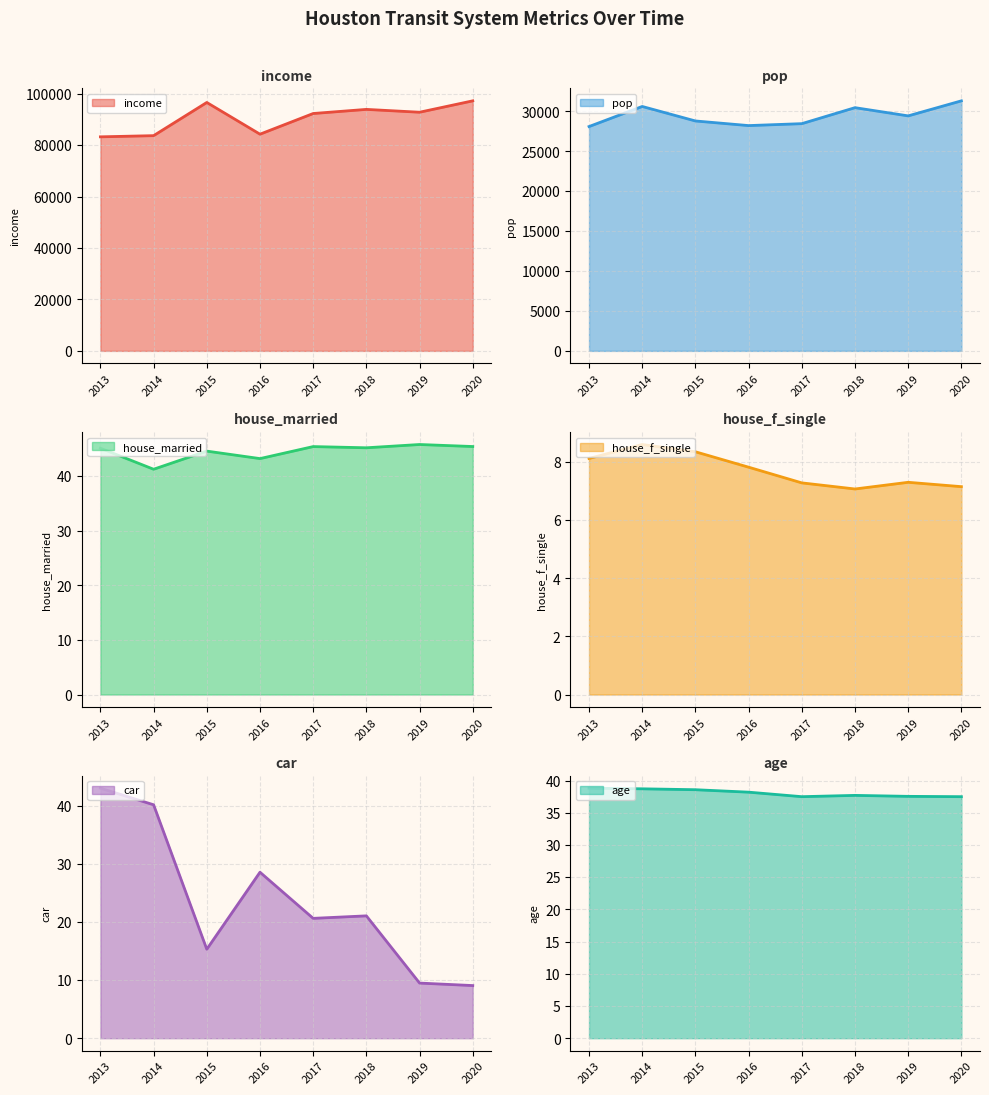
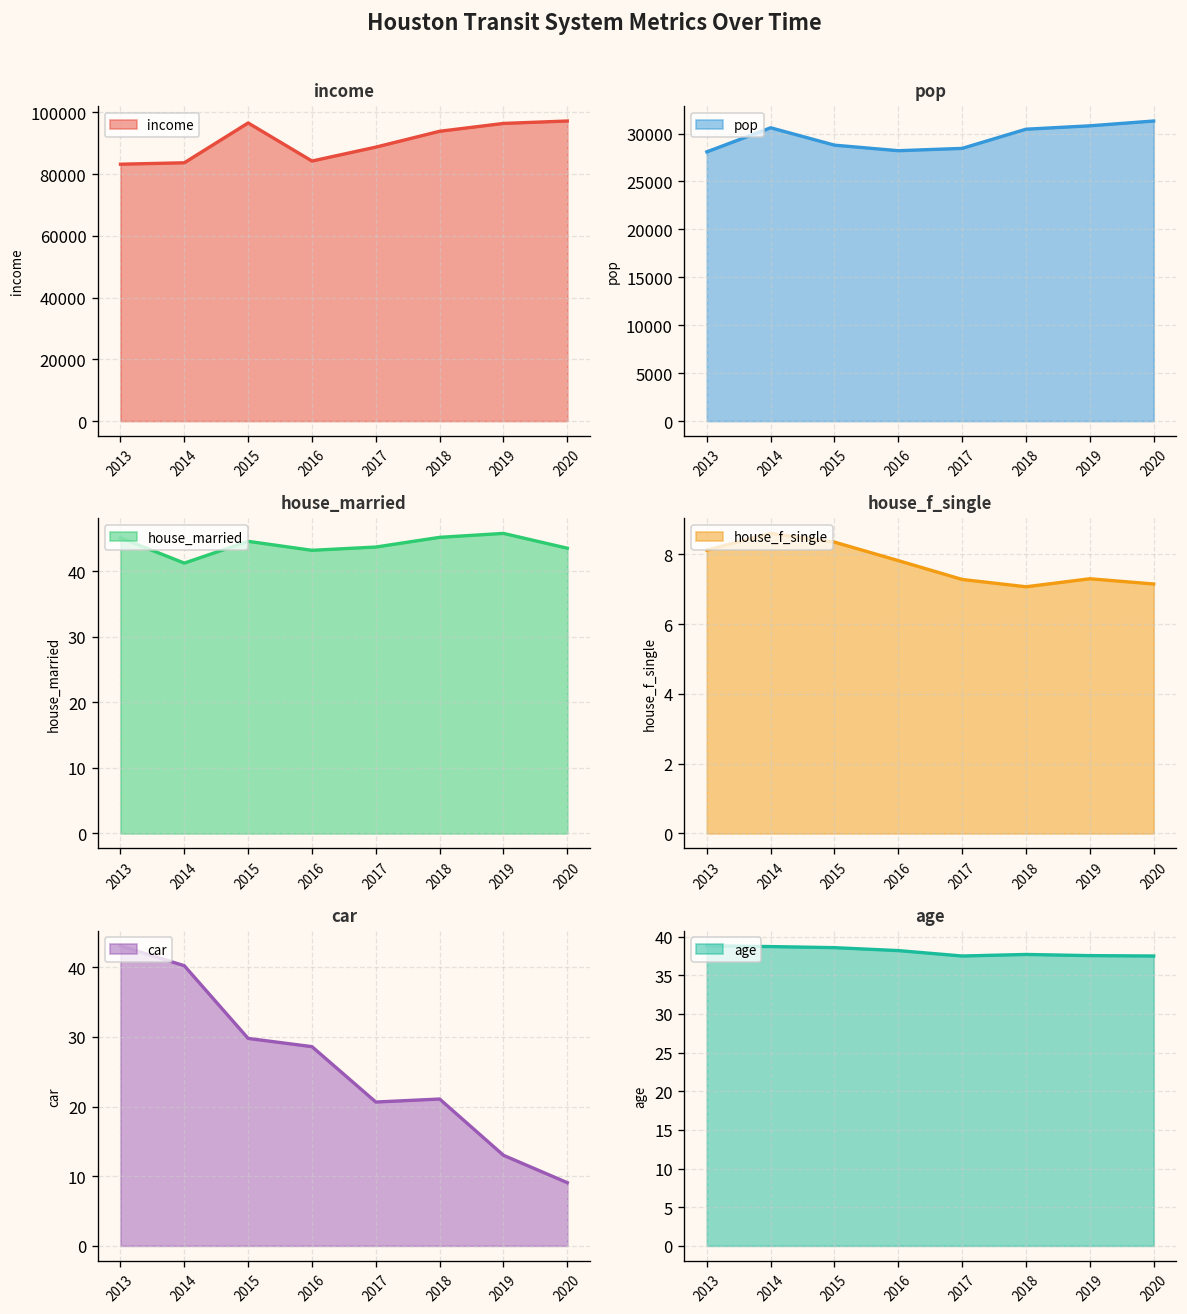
  {
    "income": {
      "2013": 83000,
      "2014": 84000,
      "2015": 97000,
      "2016": 84000,
-     "2017": 92000,
+     "2017": 89000,
      "2018": 94000,
-     "2019": 93000,
+     "2019": 96000,
      "2020": 97000
    },
    "pop": {
      "2013": 28000,
      "2014": 31000,
      "2015": 29000,
      "2016": 28000,
      "2017": 28000,
      "2018": 30000,
-     "2019": 29000,
+     "2019": 31000,
      "2020": 31000
    },
    "house_married": {
      "2014": 41,
      "2015": 45,
      "2016": 43,
-     "2017": 45,
+     "2017": 44,
      "2018": 45,
      "2019": 46,
-     "2020": 45
+     "2020": 44
    },
    "house_f_single": {
      "2013": 8.1,
      "2015": 8.4,
      "2016": 7.8,
      "2017": 7.3,
      "2018": 7.1,
      "2019": 7.3,
      "2020": 7.2
    },
    "car": {
      "2014": 40,
-     "2015": 15,
+     "2015": 30,
      "2016": 29,
      "2017": 21,
      "2018": 21,
-     "2019": 10,
+     "2019": 13,
      "2020": 9
    },
    "age": {
      "2014": 39,
      "2015": 39,
      "2016": 38,
      "2017": 38,
      "2018": 38,
      "2019": 38,
      "2020": 38
    }
  }
